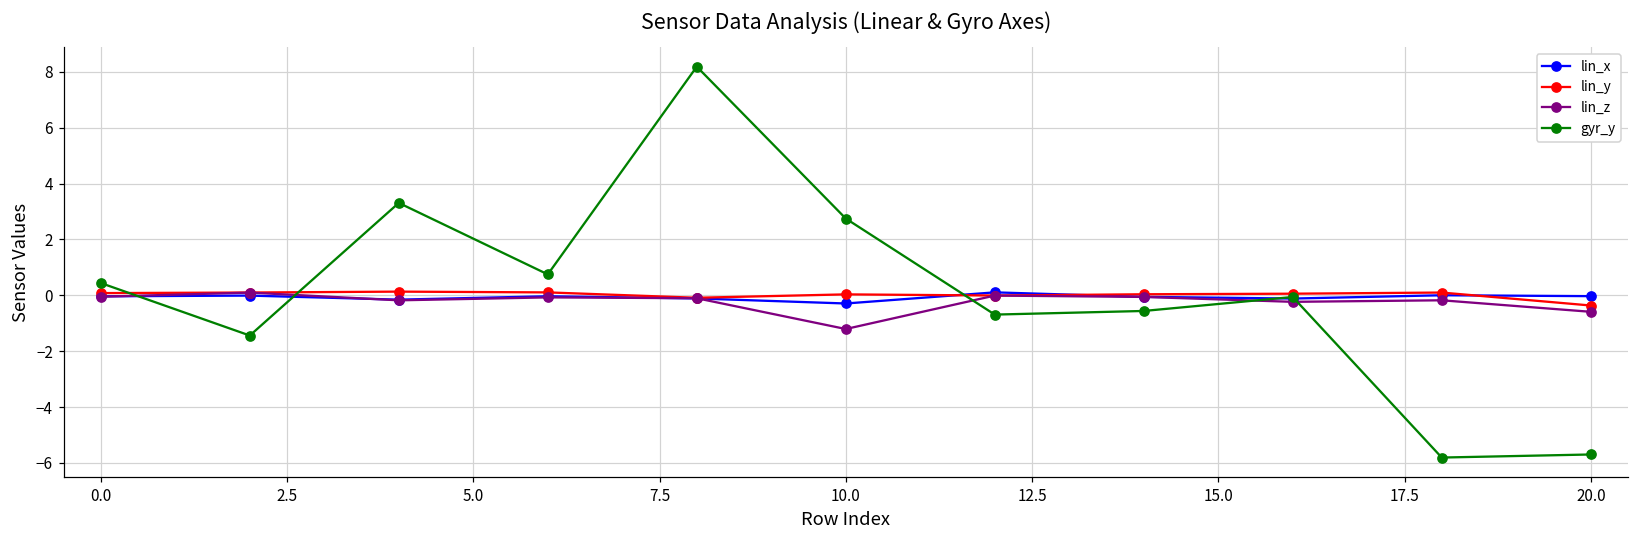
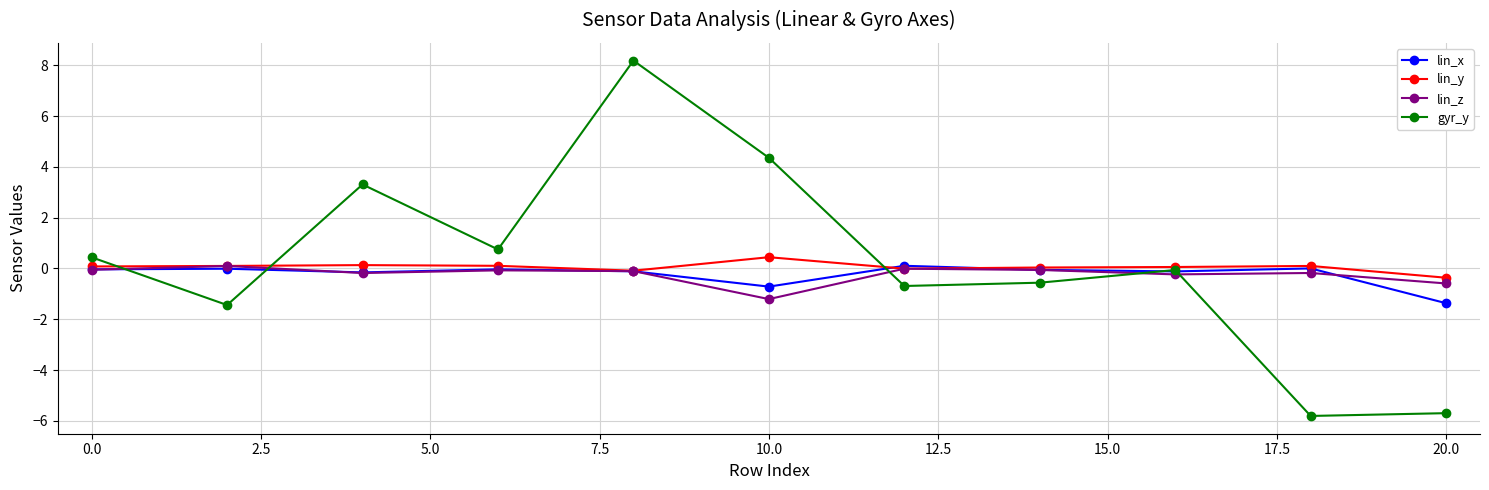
  {
    "lin_x": {
-     "10.0": -0.3,
-     "20.0": 0.0
+     "10.0": -0.7,
+     "20.0": -1.4
    },
    "lin_y": {
      "0.0": 0.1,
-     "10.0": 0.0,
+     "10.0": 0.4,
      "20.0": -0.4
    },
    "lin_z": {
      "10.0": -1.2,
      "20.0": -0.6
    },
    "gyr_y": {
      "0.0": 0.4,
-     "10.0": 2.8,
+     "10.0": 4.4,
      "20.0": -5.7
    }
  }
